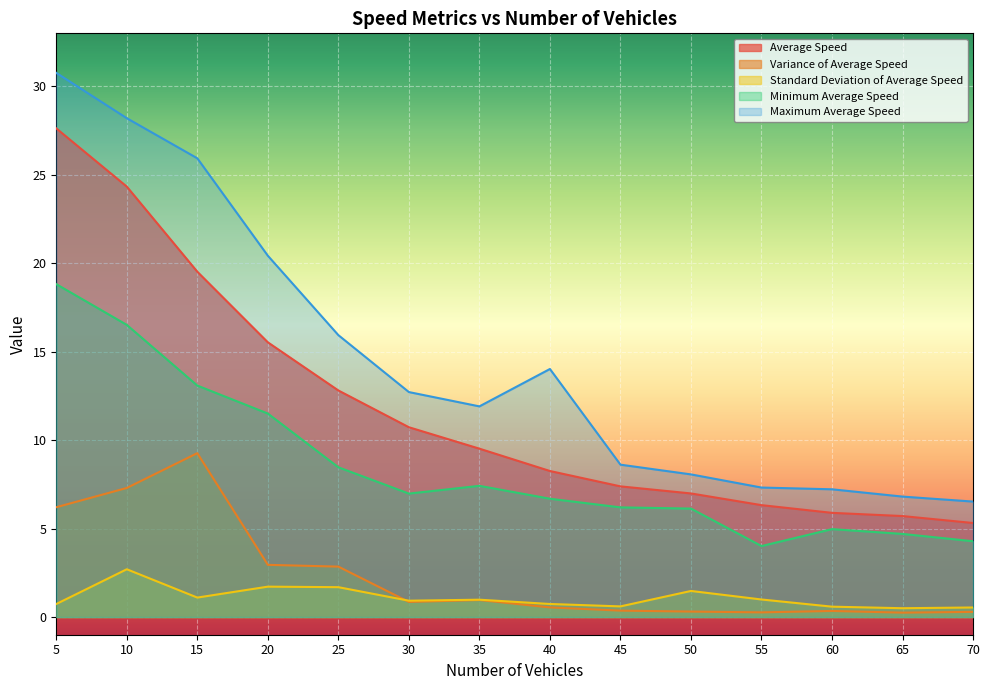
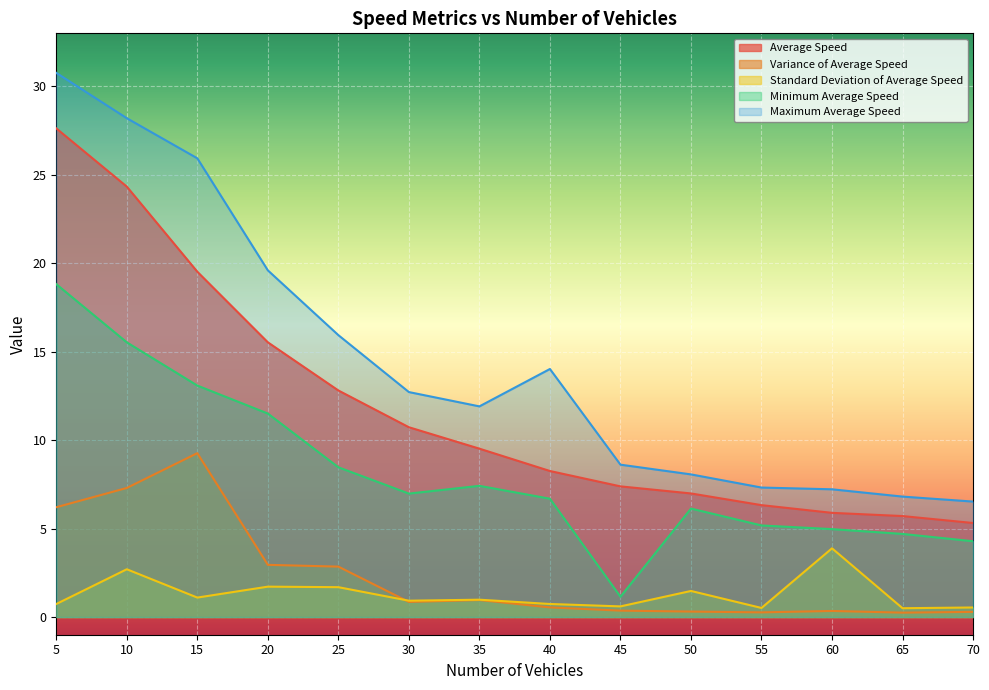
  {
    "Standard Deviation of Average Speed": {
      "5": 0.7,
      "10": 2.7,
      "15": 1.1,
      "20": 1.7,
      "25": 1.7,
      "40": 0.7,
      "45": 0.6,
      "50": 1.5,
-     "55": 1.0,
-     "60": 0.6,
+     "55": 0.5,
+     "60": 3.9,
      "65": 0.5,
      "70": 0.5
    },
    "Minimum Average Speed": {
      "5": 18.8,
-     "10": 16.5,
+     "10": 15.5,
      "15": 13.1,
      "20": 11.5,
      "25": 8.5,
      "30": 7.0,
      "35": 7.4,
      "40": 6.7,
-     "45": 6.2,
+     "45": 1.1,
      "50": 6.1,
-     "55": 4.0,
+     "55": 5.2,
      "60": 5.0,
      "65": 4.7,
      "70": 4.3
    },
    "Maximum Average Speed": {
      "5": 30.8,
      "10": 28.2,
      "15": 25.9,
-     "20": 20.4,
+     "20": 19.6,
      "25": 15.9,
      "30": 12.7,
      "35": 11.9,
      "40": 14.0,
      "45": 8.6,
      "50": 8.1,
      "55": 7.3,
      "60": 7.2,
      "65": 6.8,
      "70": 6.5
    }
  }
